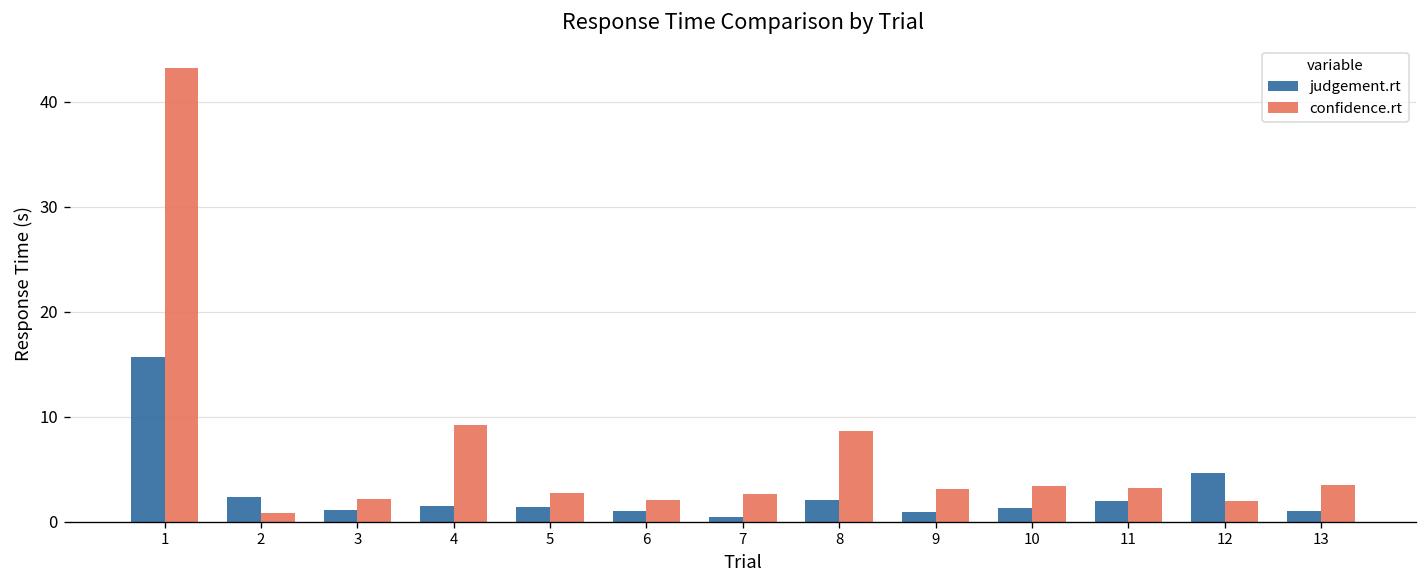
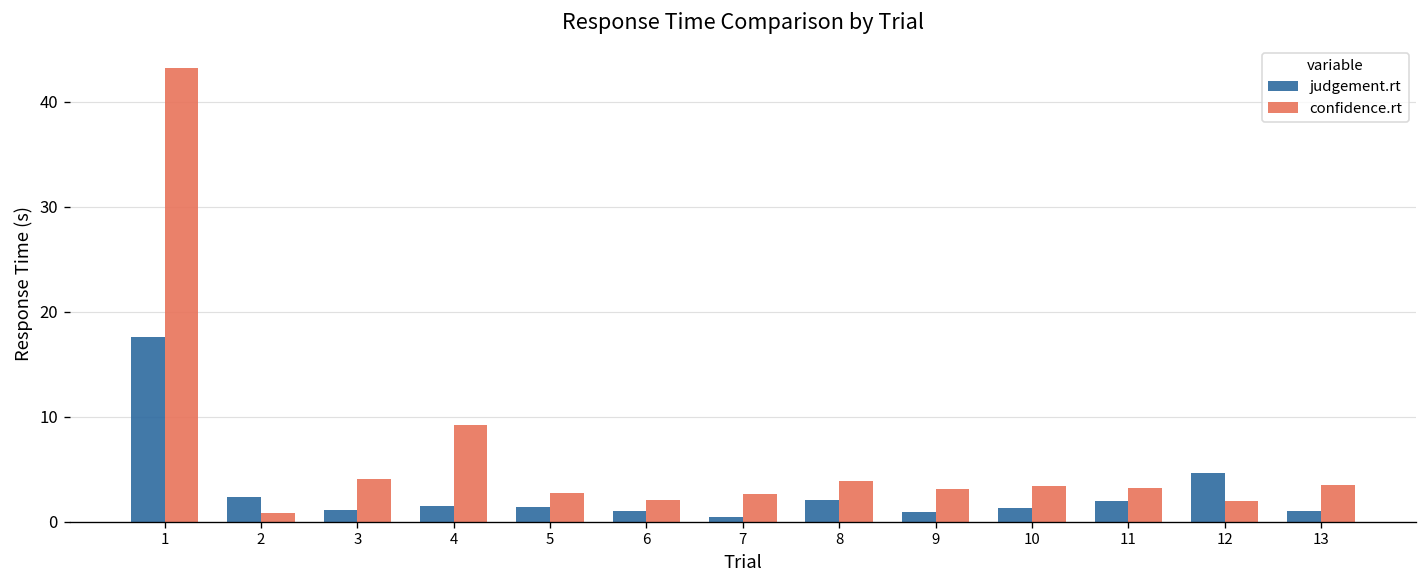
  {
    "judgement.rt": {
-     "1": 16,
+     "1": 18,
      "2": 2,
      "3": 1,
      "4": 2,
      "5": 1,
      "6": 1,
      "7": 0,
      "8": 2,
      "9": 1,
      "10": 1,
      "11": 2,
      "12": 5,
      "13": 1
    },
    "confidence.rt": {
      "1": 43,
      "2": 1,
-     "3": 2,
+     "3": 4,
      "4": 9,
      "5": 3,
      "6": 2,
      "7": 3,
-     "8": 9,
+     "8": 4,
      "9": 3,
      "10": 3,
      "11": 3,
      "12": 2,
      "13": 3
    }
  }
